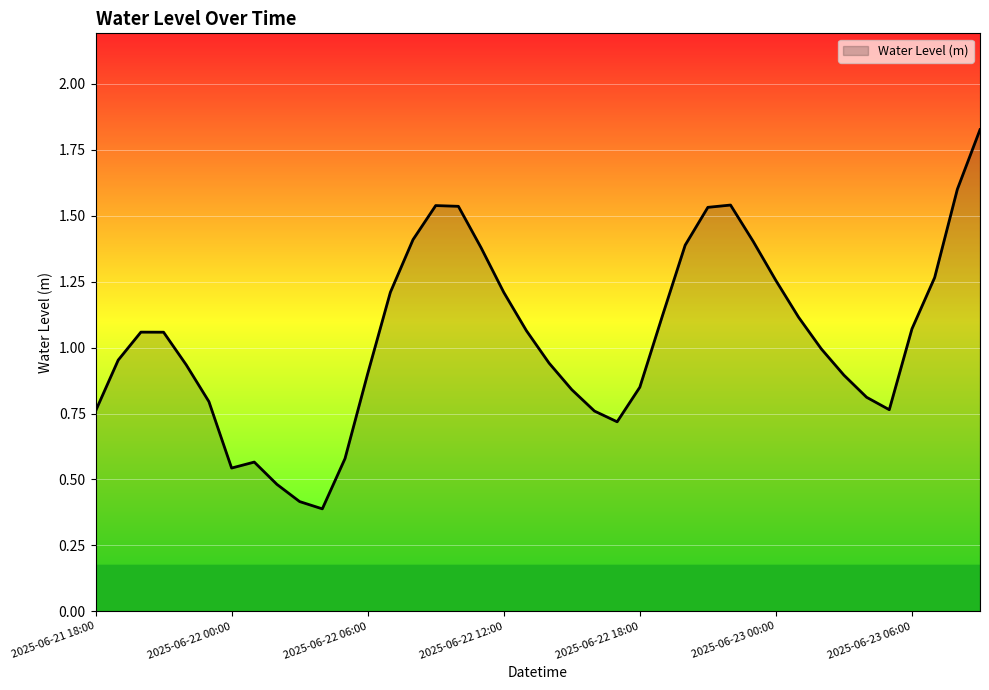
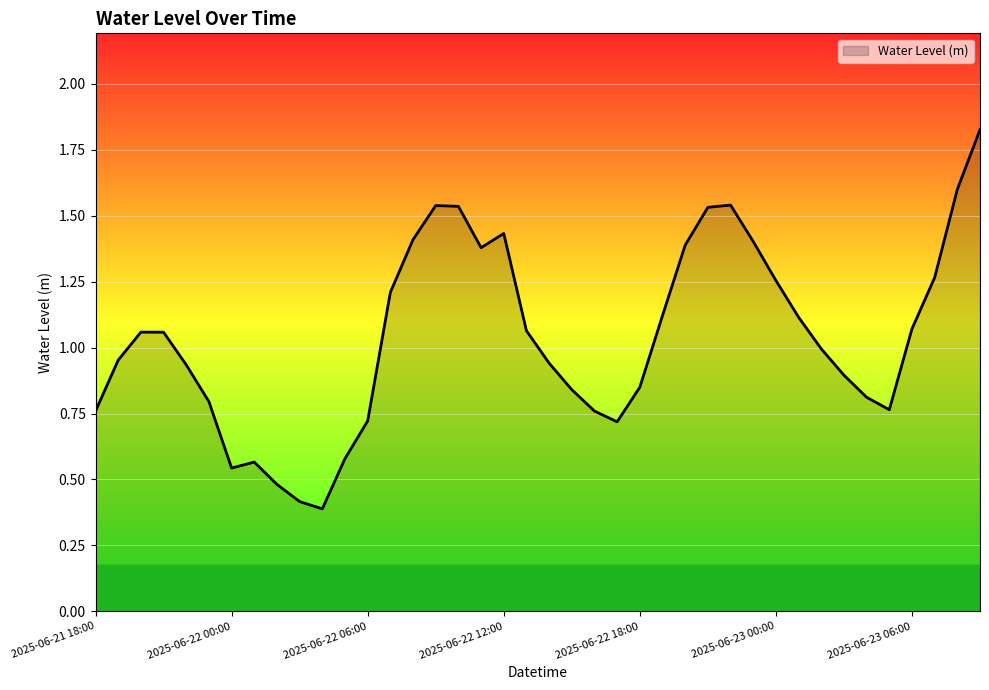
  {
    "2025-06-21 18:00": 0.76,
    "2025-06-22 00:00": 0.54,
-   "2025-06-22 06:00": 0.90,
-   "2025-06-22 12:00": 1.21,
+   "2025-06-22 06:00": 0.72,
+   "2025-06-22 12:00": 1.43,
    "2025-06-22 18:00": 0.85,
    "2025-06-23 00:00": 1.25,
    "2025-06-23 06:00": 1.07
  }
